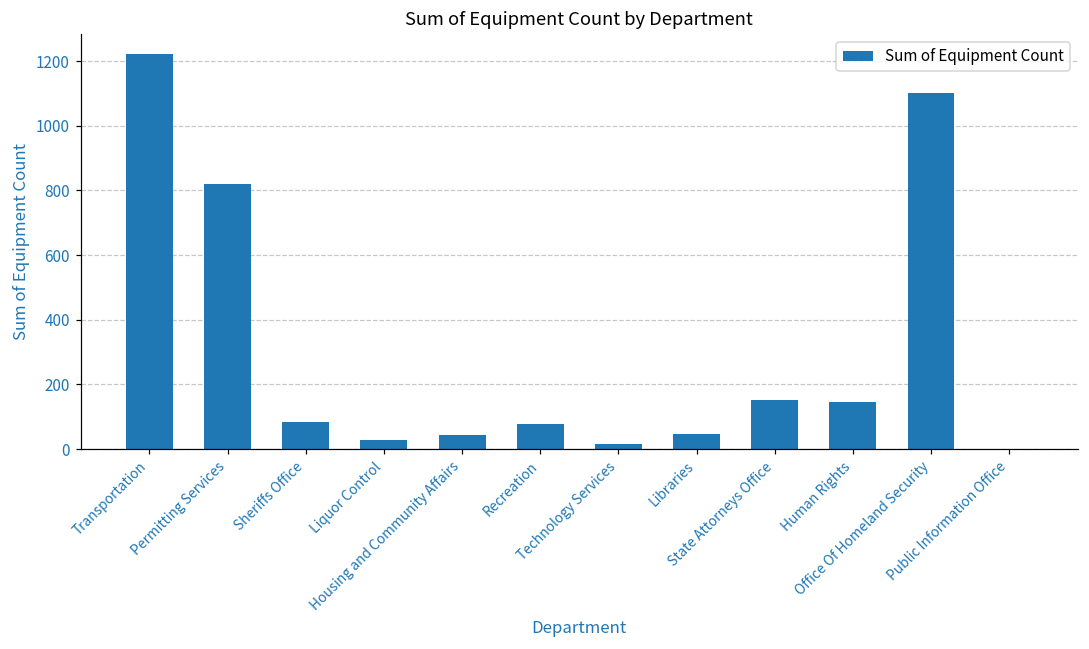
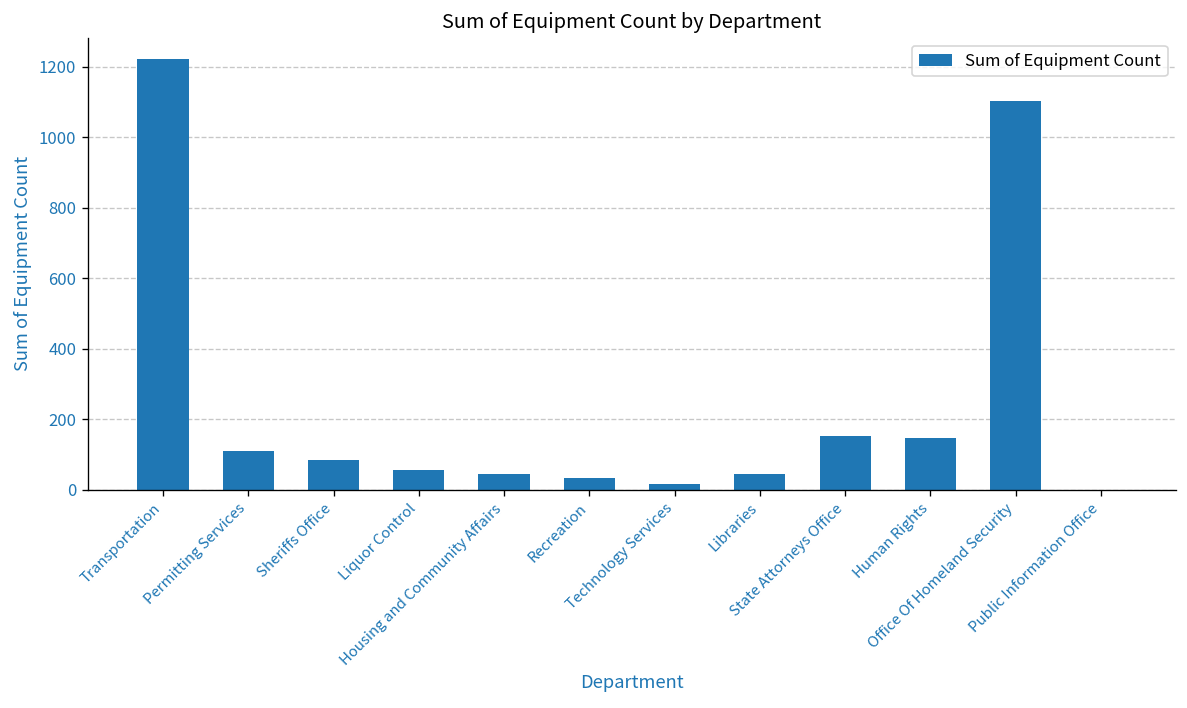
  {
    "Transportation": 1220,
-   "Permitting Services": 820,
+   "Permitting Services": 110,
    "Sheriffs Office": 90,
-   "Liquor Control": 30,
+   "Liquor Control": 60,
    "Housing and Community Affairs": 50,
-   "Recreation": 80,
+   "Recreation": 40,
    "Technology Services": 20,
    "Libraries": 50,
    "State Attorneys Office": 150,
    "Human Rights": 150,
    "Office Of Homeland Security": 1100
  }
